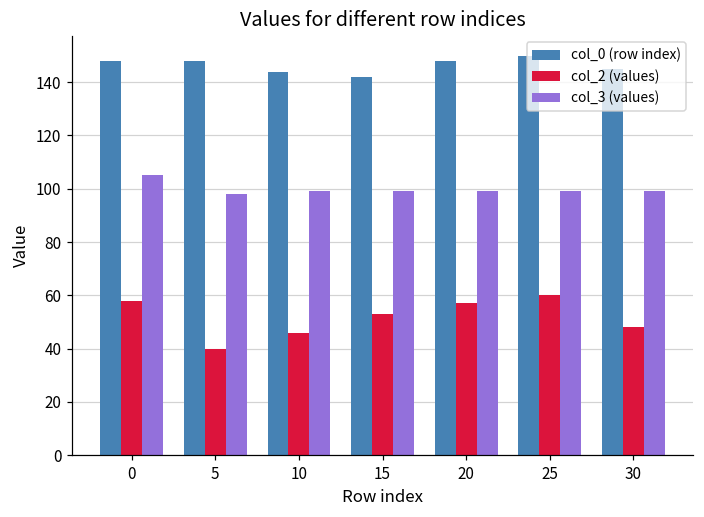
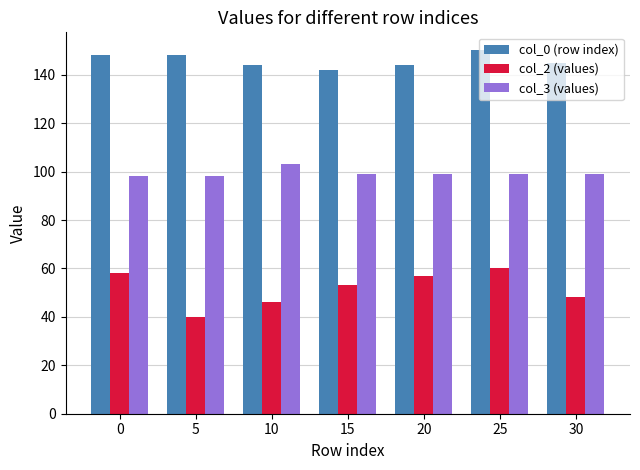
  {
    "col_0 (row index)": {
      "0": 148,
      "5": 148,
      "10": 144,
      "15": 142,
-     "20": 148
+     "20": 144
    },
    "col_2 (values)": {
      "0": 58,
      "5": 40,
      "10": 46,
      "15": 53,
      "20": 57,
      "25": 60,
      "30": 48
    },
    "col_3 (values)": {
-     "0": 105,
+     "0": 98,
      "5": 98,
-     "10": 99,
+     "10": 103,
      "15": 99,
      "20": 99,
      "25": 99,
      "30": 99
    }
  }
